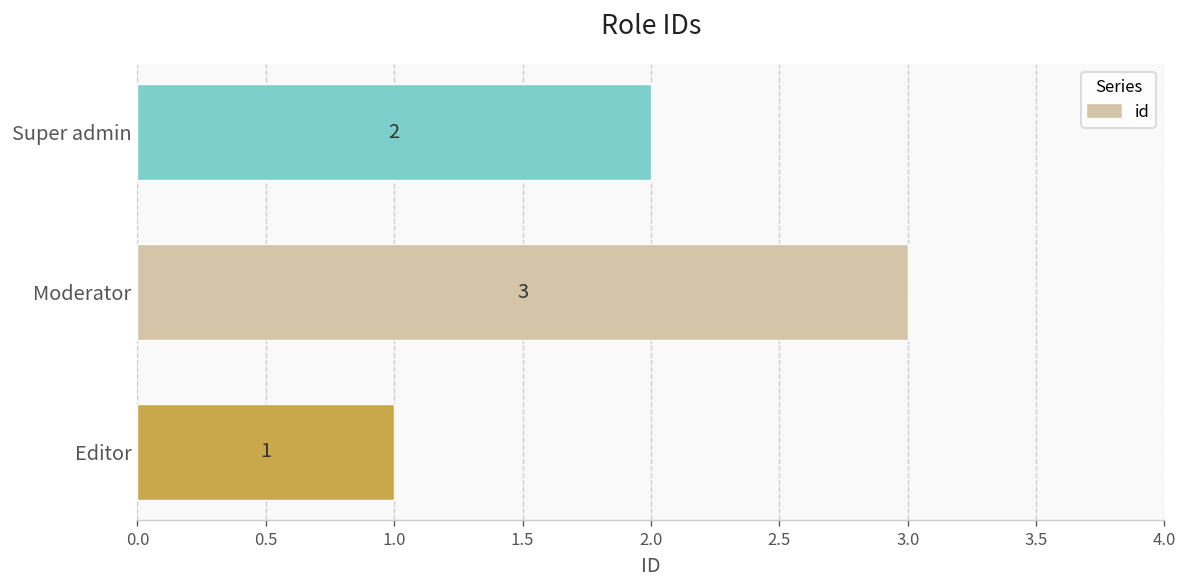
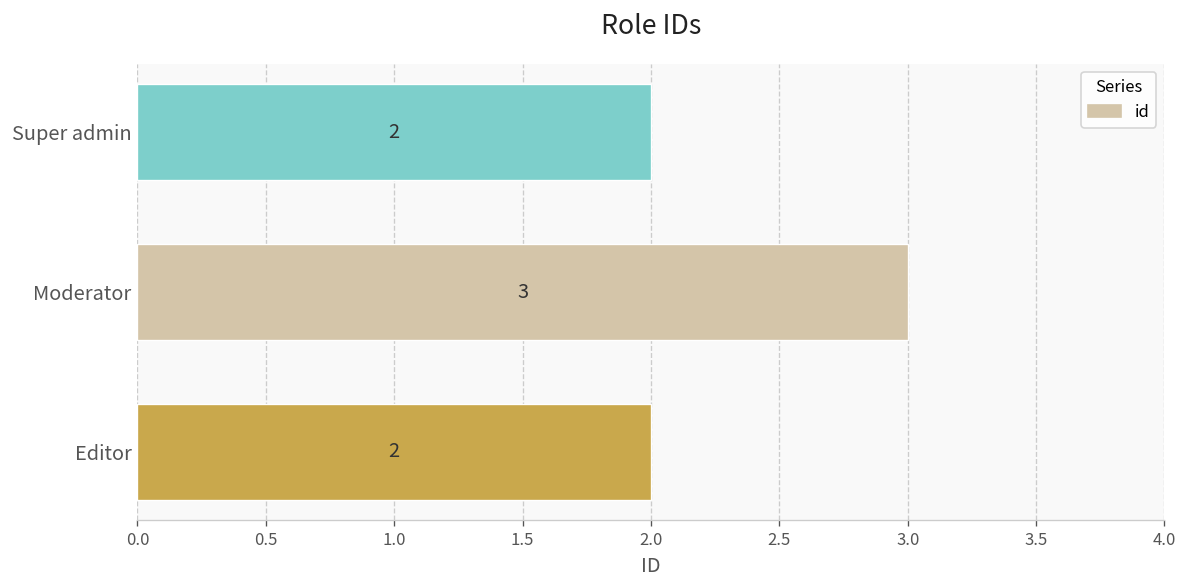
  {
    "Super admin": 2,
    "Moderator": 3,
-   "Editor": 1
+   "Editor": 2
  }
